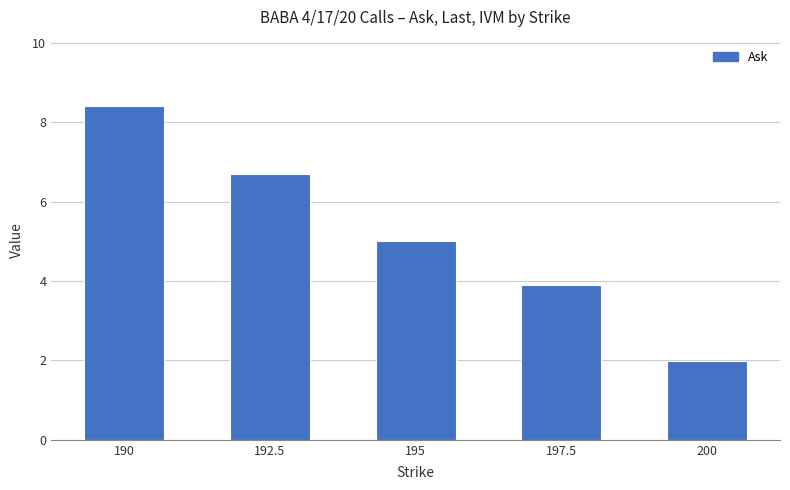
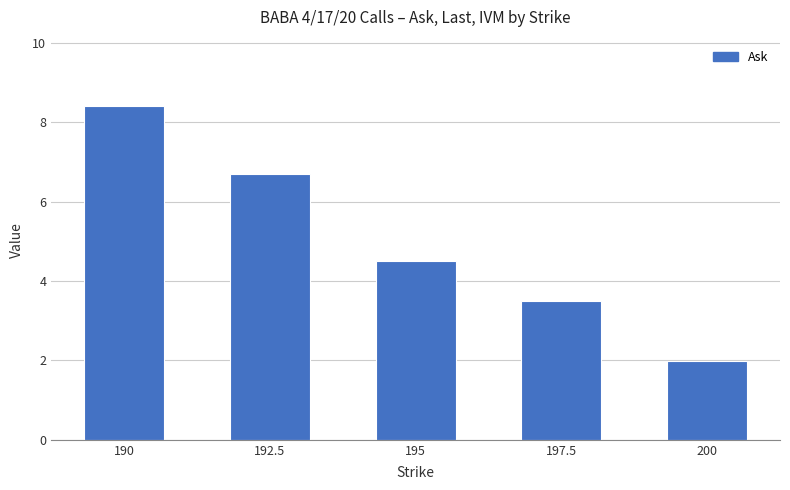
  {
    "190": 8.4,
    "192.5": 6.7,
-   "195": 5.0,
-   "197.5": 3.9,
+   "195": 4.5,
+   "197.5": 3.5,
    "200": 2.0
  }
